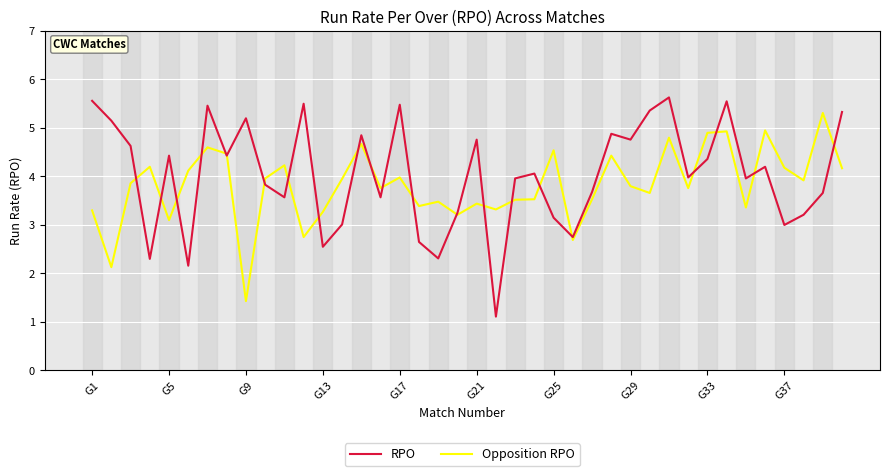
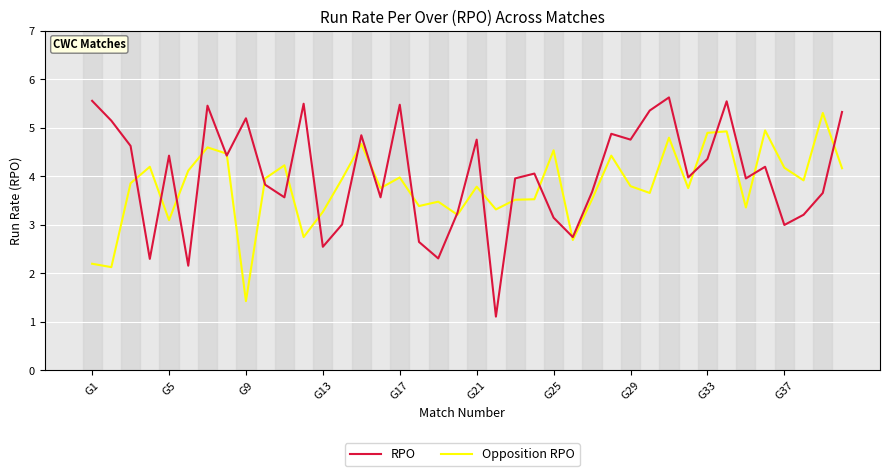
  {
    "RPO": {
      "G1": 5.6,
      "G5": 4.4,
      "G9": 5.2,
      "G13": 2.6,
      "G17": 5.5,
      "G21": 4.8,
      "G25": 3.2,
      "G29": 4.8,
      "G33": 4.4,
      "G37": 3.0
    },
    "Opposition RPO": {
-     "G1": 3.3,
+     "G1": 2.2,
      "G5": 3.1,
      "G9": 1.4,
      "G13": 3.3,
      "G17": 4.0,
-     "G21": 3.4,
+     "G21": 3.8,
      "G25": 4.5,
      "G29": 3.8,
      "G33": 4.9,
      "G37": 4.2
    }
  }
